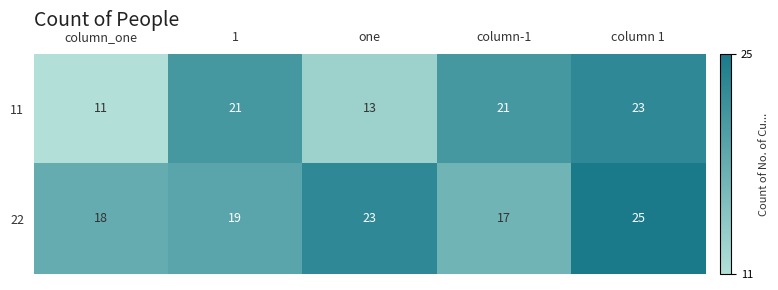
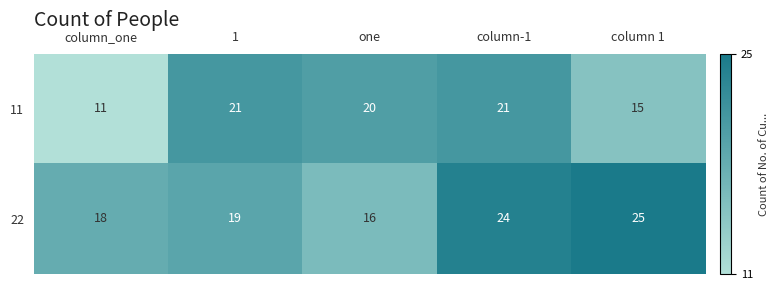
  {
    "11": {
      "column_one": 11,
      "1": 21,
-     "one": 13,
+     "one": 20,
      "column-1": 21,
-     "column 1": 23
+     "column 1": 15
    },
    "22": {
      "column_one": 18,
      "1": 19,
-     "one": 23,
-     "column-1": 17,
+     "one": 16,
+     "column-1": 24,
      "column 1": 25
    }
  }
